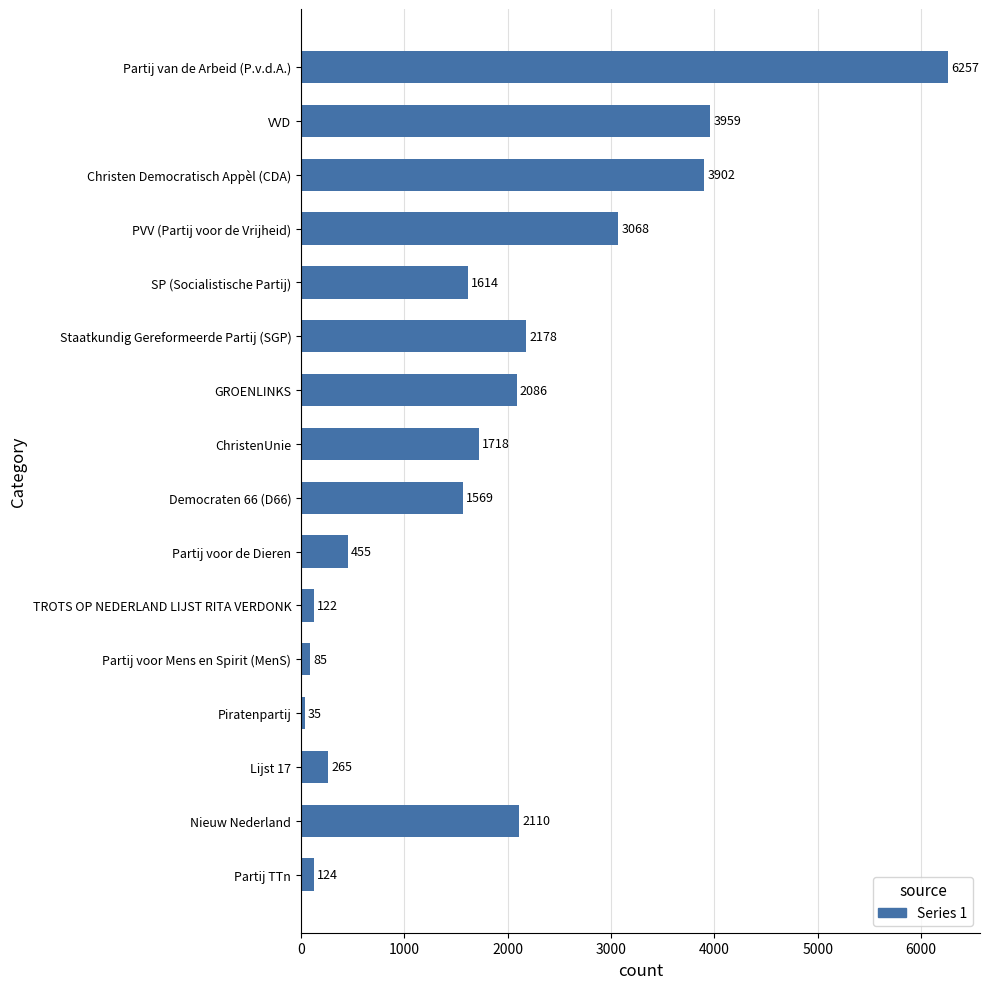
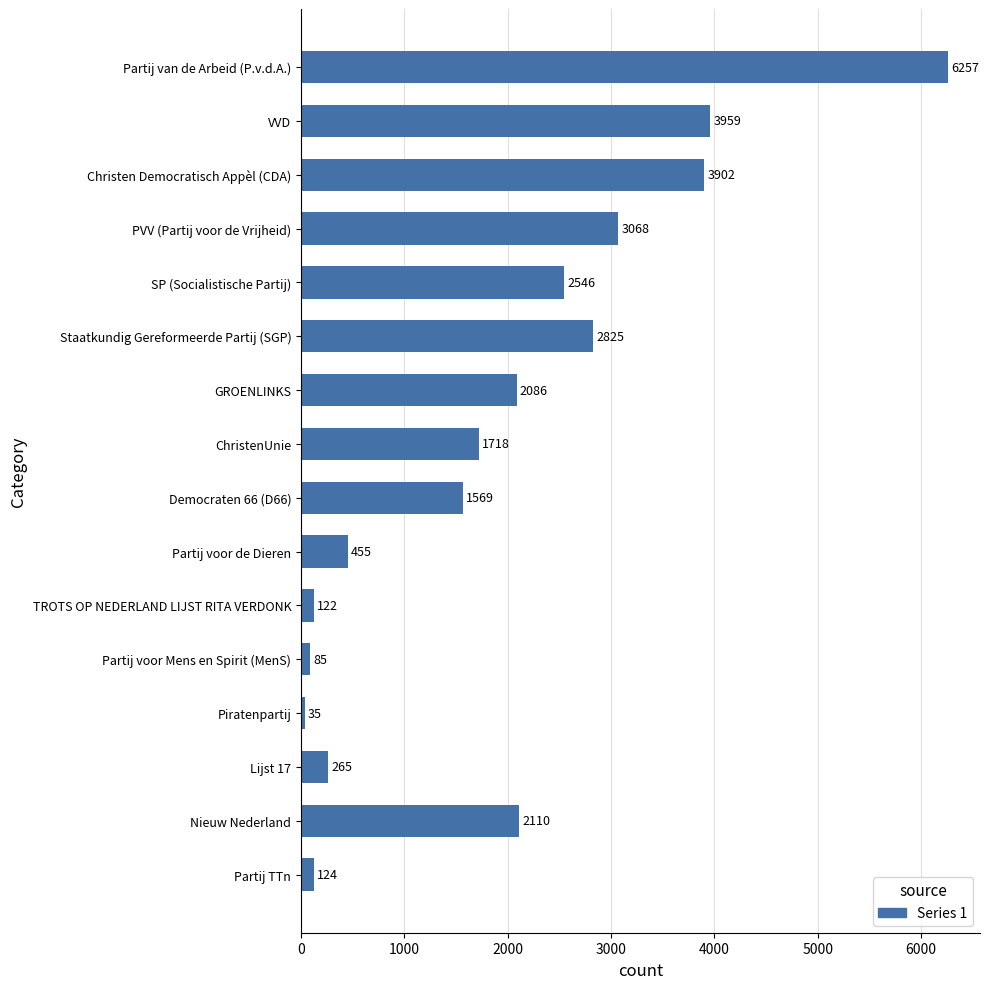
  {
    "Partij van de Arbeid (P.v.d.A.)": 6257,
    "VVD": 3959,
    "Christen Democratisch Appèl (CDA)": 3902,
    "PVV (Partij voor de Vrijheid)": 3068,
-   "SP (Socialistische Partij)": 1614,
-   "Staatkundig Gereformeerde Partij (SGP)": 2178,
+   "SP (Socialistische Partij)": 2546,
+   "Staatkundig Gereformeerde Partij (SGP)": 2825,
    "GROENLINKS": 2086,
    "ChristenUnie": 1718,
    "Democraten 66 (D66)": 1569,
    "Partij voor de Dieren": 455,
    "TROTS OP NEDERLAND LIJST RITA VERDONK": 122,
    "Partij voor Mens en Spirit (MenS)": 85,
    "Piratenpartij": 35,
    "Lijst 17": 265,
    "Nieuw Nederland": 2110,
    "Partij TTn": 124
  }
